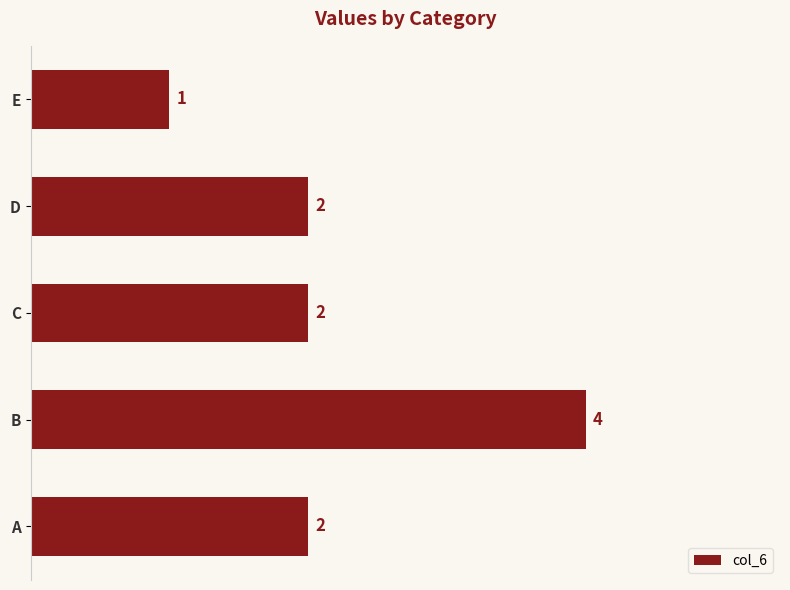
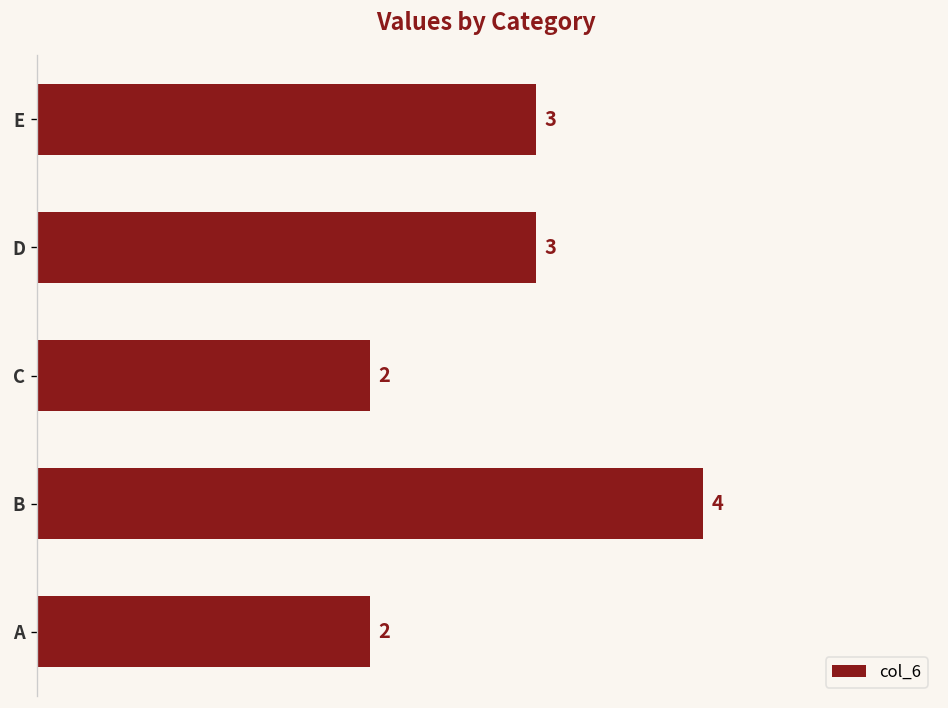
  {
-   "E": 1,
-   "D": 2,
+   "E": 3,
+   "D": 3,
    "C": 2,
    "B": 4,
    "A": 2
  }
